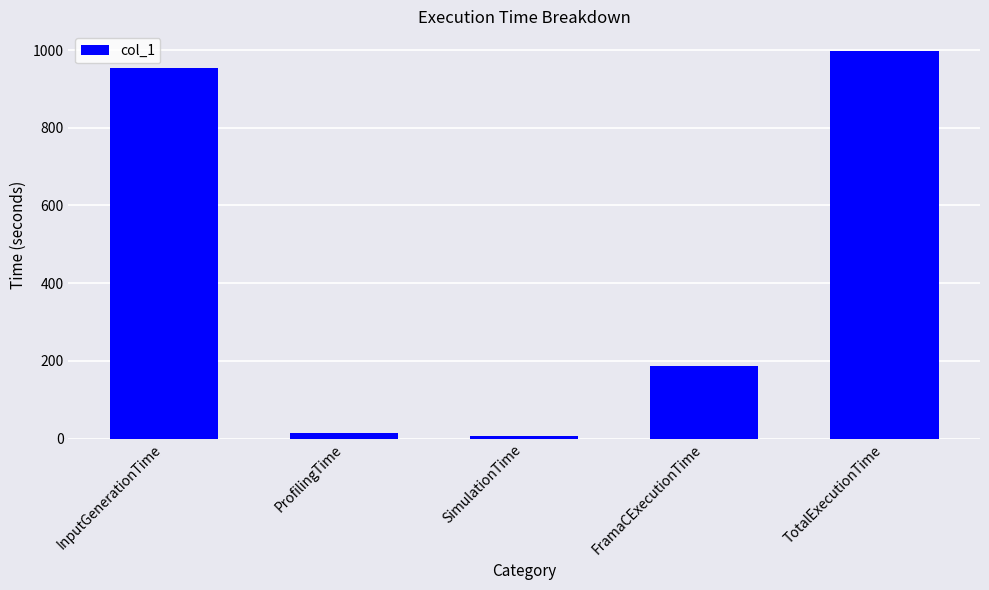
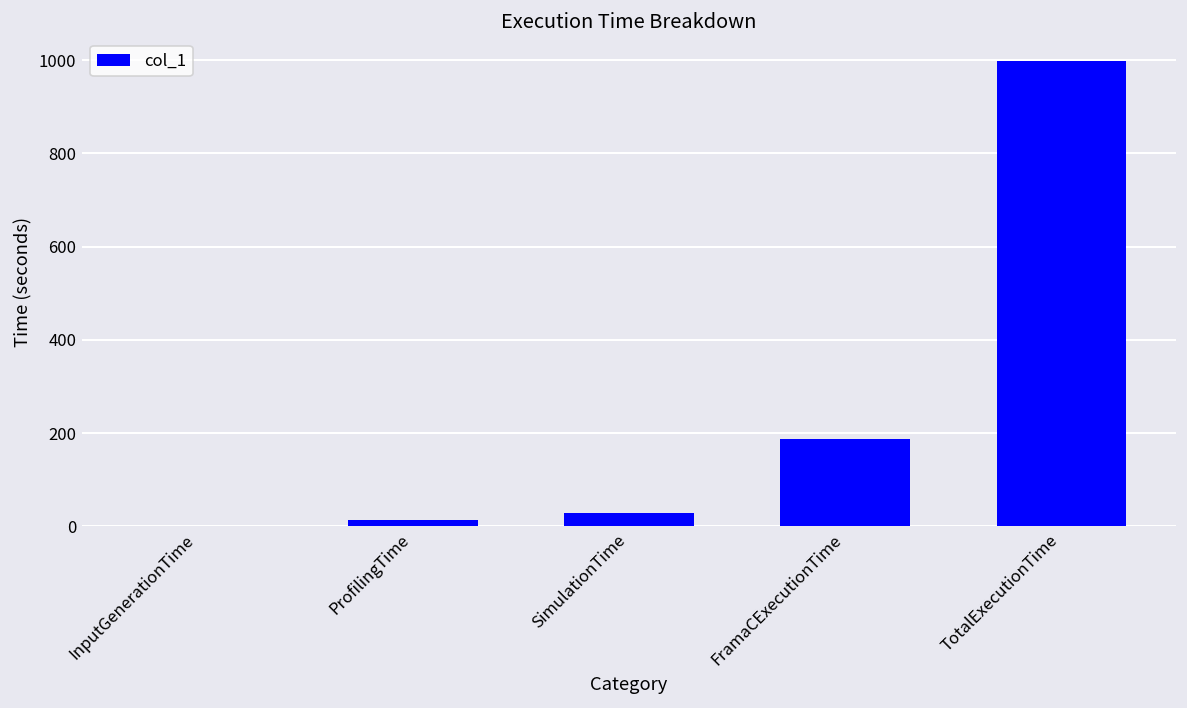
  {
-   "InputGenerationTime": 950,
+   "InputGenerationTime": 0,
    "ProfilingTime": 10,
-   "SimulationTime": 10,
+   "SimulationTime": 30,
    "FramaCExecutionTime": 190,
    "TotalExecutionTime": 1000
  }
